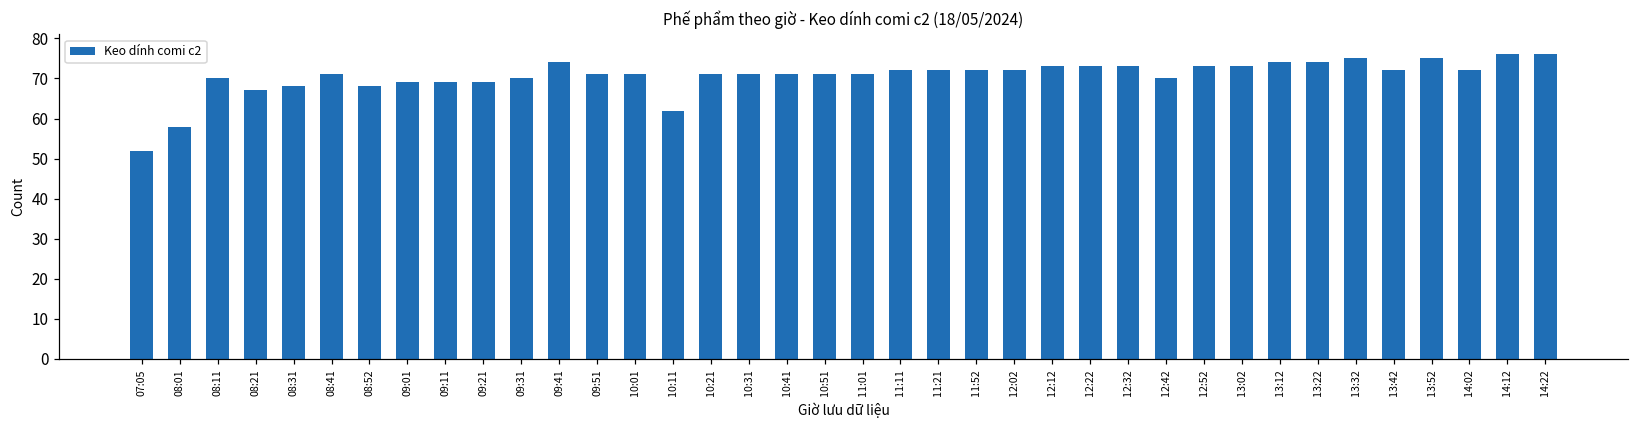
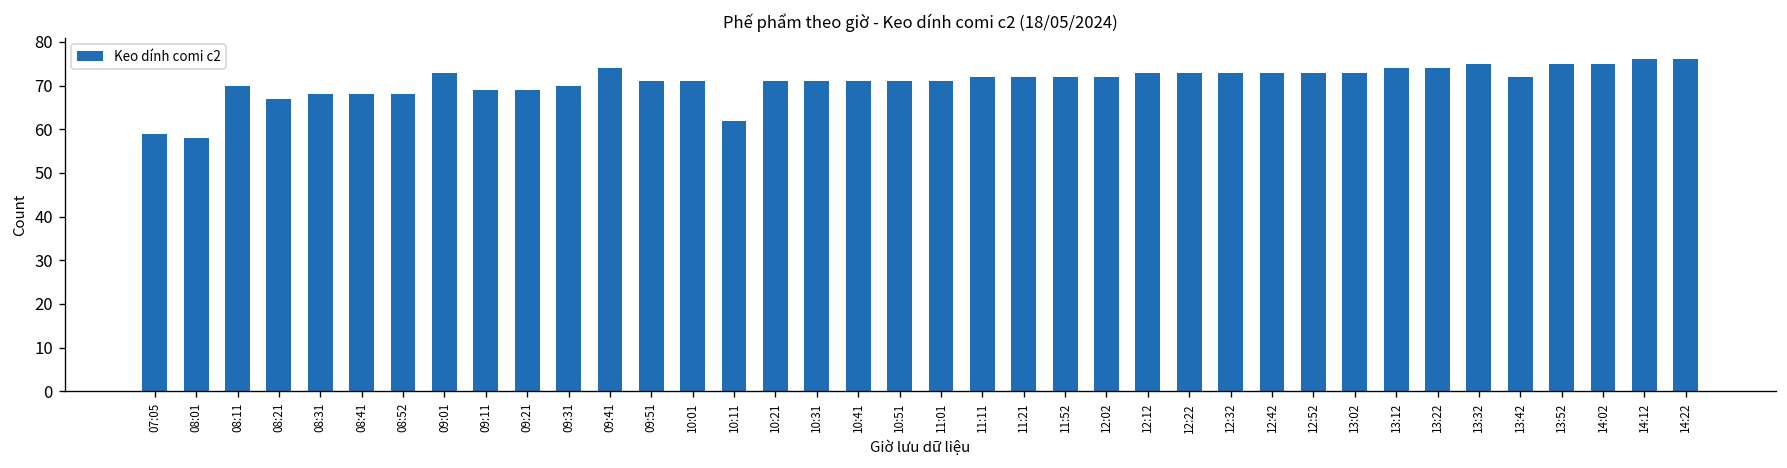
  {
-   "07:05": 52,
+   "07:05": 59,
    "08:01": 58,
    "08:11": 70,
    "08:21": 67,
    "08:31": 68,
-   "08:41": 71,
+   "08:41": 68,
    "08:52": 68,
-   "09:01": 69,
+   "09:01": 73,
    "09:11": 69,
    "09:21": 69,
    "09:31": 70,
    "09:41": 74,
    "09:51": 71,
    "10:01": 71,
    "10:11": 62,
    "10:21": 71,
    "10:31": 71,
    "10:41": 71,
    "10:51": 71,
    "11:01": 71,
    "11:11": 72,
    "11:21": 72,
    "11:52": 72,
    "12:02": 72,
    "12:12": 73,
    "12:22": 73,
    "12:32": 73,
-   "12:42": 70,
+   "12:42": 73,
    "12:52": 73,
    "13:02": 73,
    "13:12": 74,
    "13:22": 74,
    "13:32": 75,
    "13:42": 72,
    "13:52": 75,
-   "14:02": 72,
+   "14:02": 75,
    "14:12": 76,
    "14:22": 76
  }
